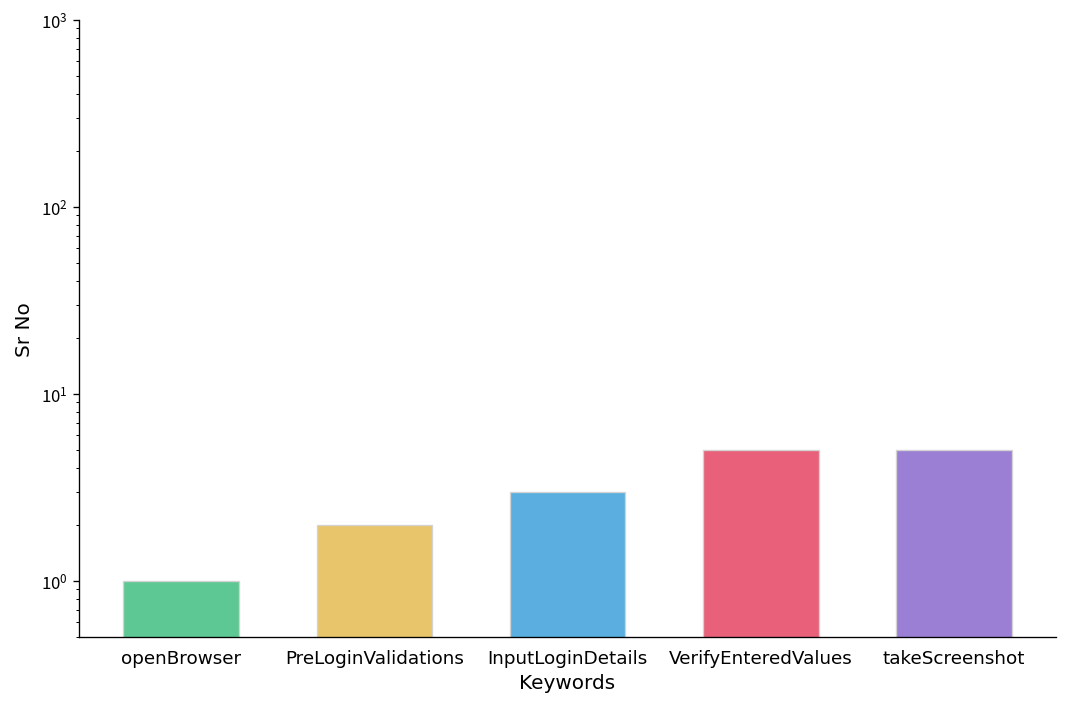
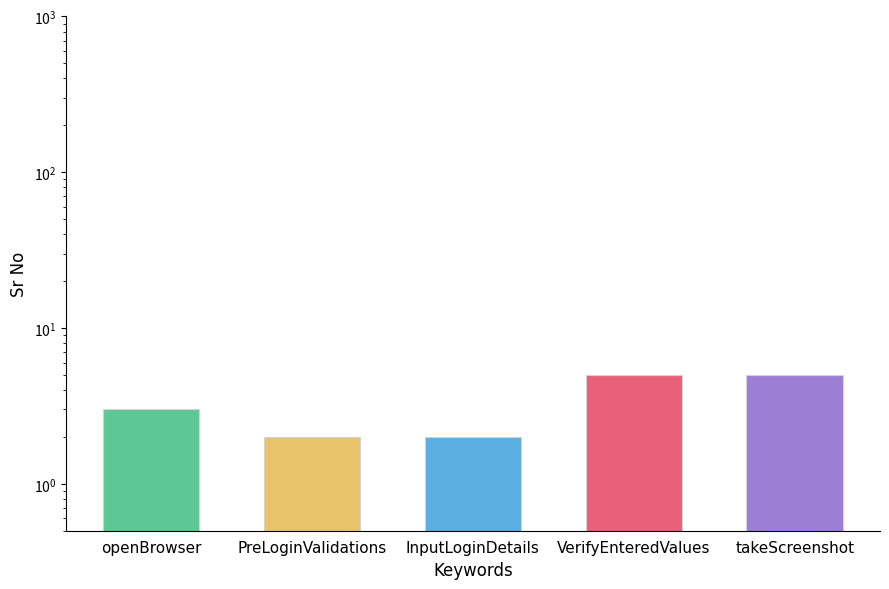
  {
-   "openBrowser": 1,
+   "openBrowser": 3,
    "PreLoginValidations": 2,
-   "InputLoginDetails": 3,
+   "InputLoginDetails": 2,
    "VerifyEnteredValues": 5,
    "takeScreenshot": 5
  }
